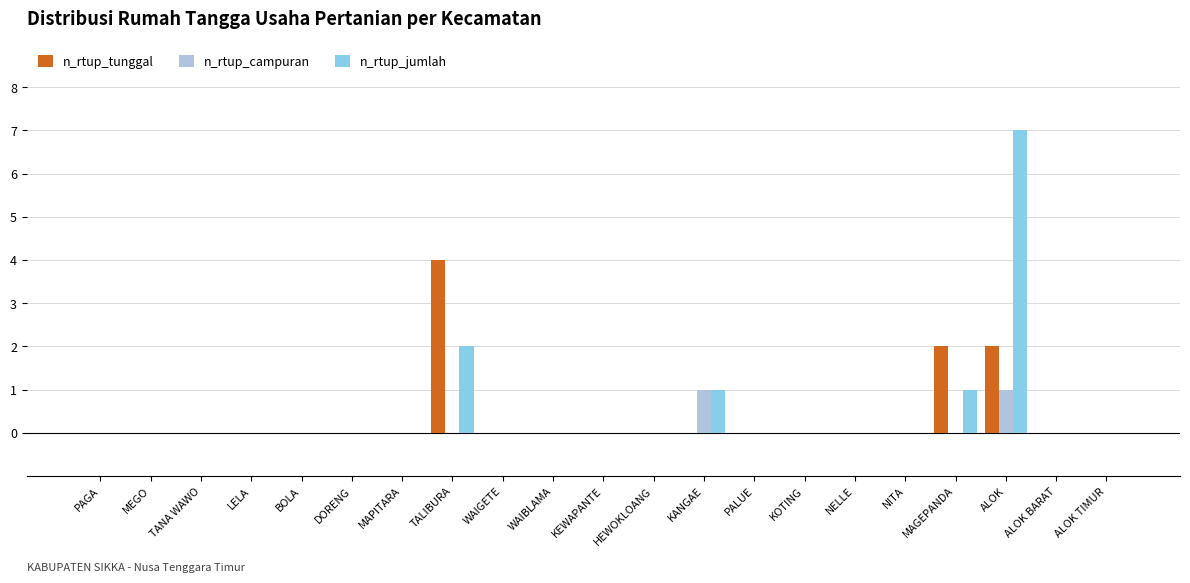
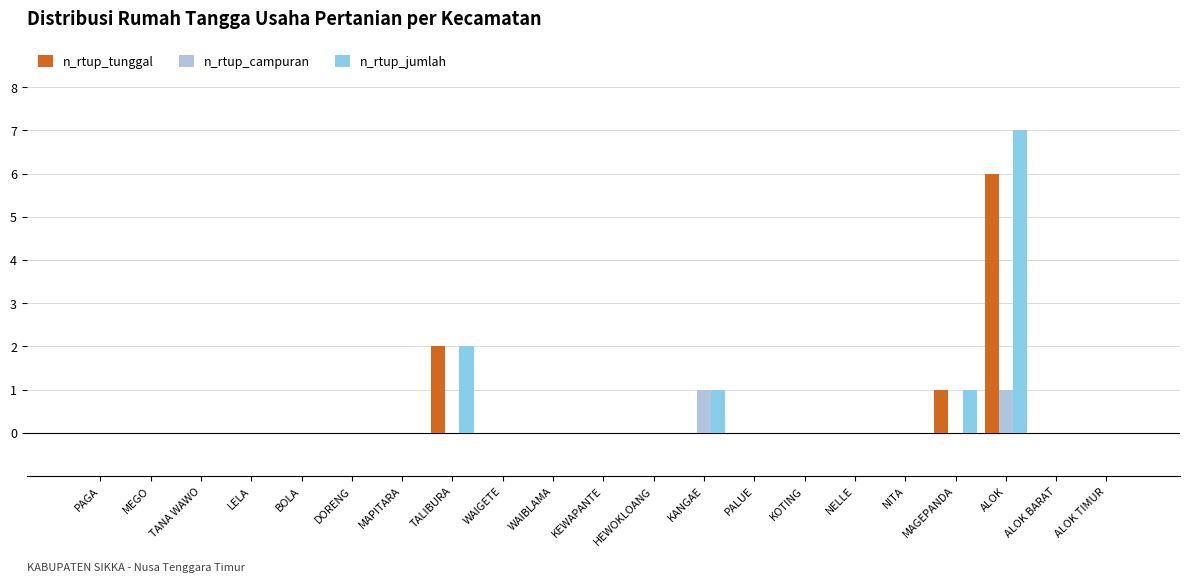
  {
    "n_rtup_tunggal": {
      "PAGA": 0,
      "MEGO": 0,
      "TANA WAWO": 0,
      "LELA": 0,
      "BOLA": 0,
      "DORENG": 0,
      "MAPITARA": 0,
-     "TALIBURA": 4,
+     "TALIBURA": 2,
      "WAIGETE": 0,
      "WAIBLAMA": 0,
      "KEWAPANTE": 0,
      "HEWOKLOANG": 0,
      "KANGAE": 0,
      "PALUE": 0,
      "KOTING": 0,
      "NELLE": 0,
      "NITA": 0,
-     "MAGEPANDA": 2,
-     "ALOK": 2,
+     "MAGEPANDA": 1,
+     "ALOK": 6,
      "ALOK BARAT": 0,
      "ALOK TIMUR": 0
    }
  }
